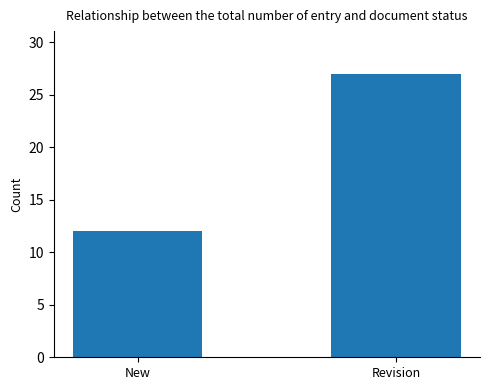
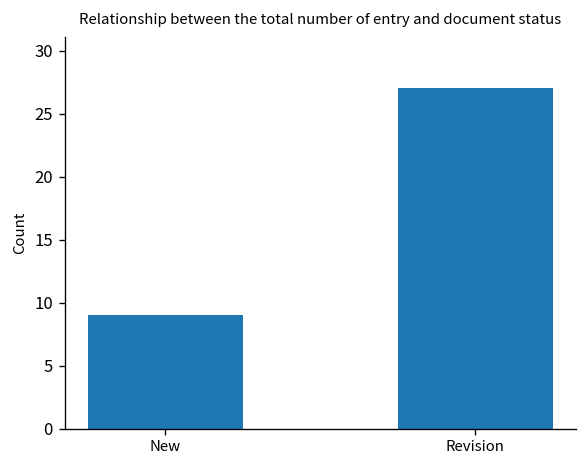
  {
-   "New": 12,
+   "New": 9,
    "Revision": 27
  }
